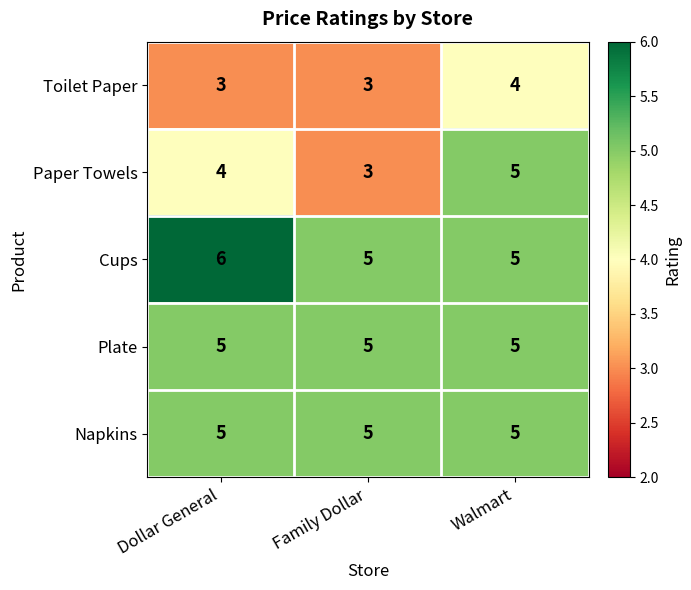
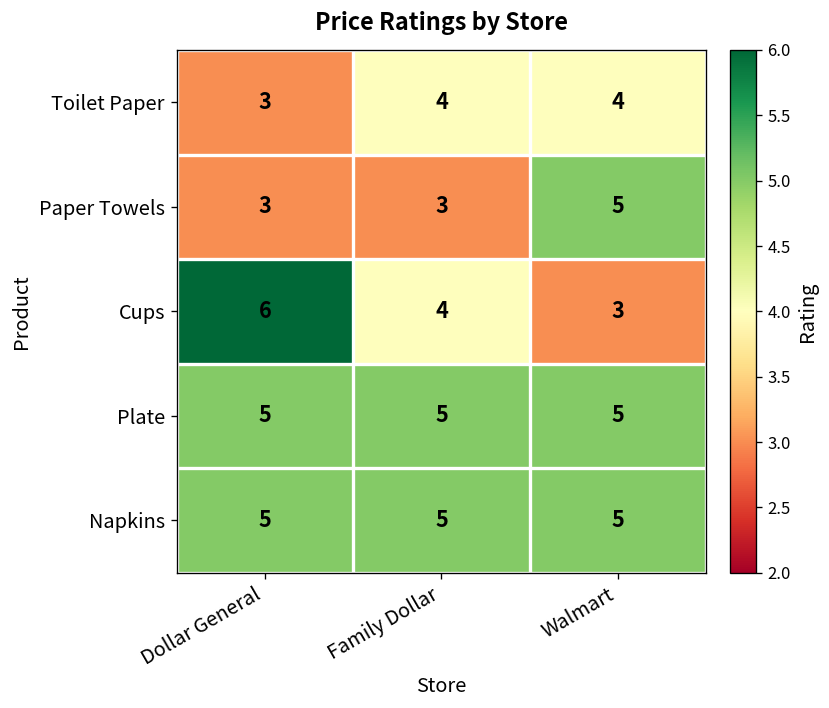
  {
    "Toilet Paper": {
      "Dollar General": 3,
-     "Family Dollar": 3,
+     "Family Dollar": 4,
      "Walmart": 4
    },
    "Paper Towels": {
-     "Dollar General": 4,
+     "Dollar General": 3,
      "Family Dollar": 3,
      "Walmart": 5
    },
    "Cups": {
      "Dollar General": 6,
-     "Family Dollar": 5,
-     "Walmart": 5
+     "Family Dollar": 4,
+     "Walmart": 3
    },
    "Plate": {
      "Dollar General": 5,
      "Family Dollar": 5,
      "Walmart": 5
    },
    "Napkins": {
      "Dollar General": 5,
      "Family Dollar": 5,
      "Walmart": 5
    }
  }
